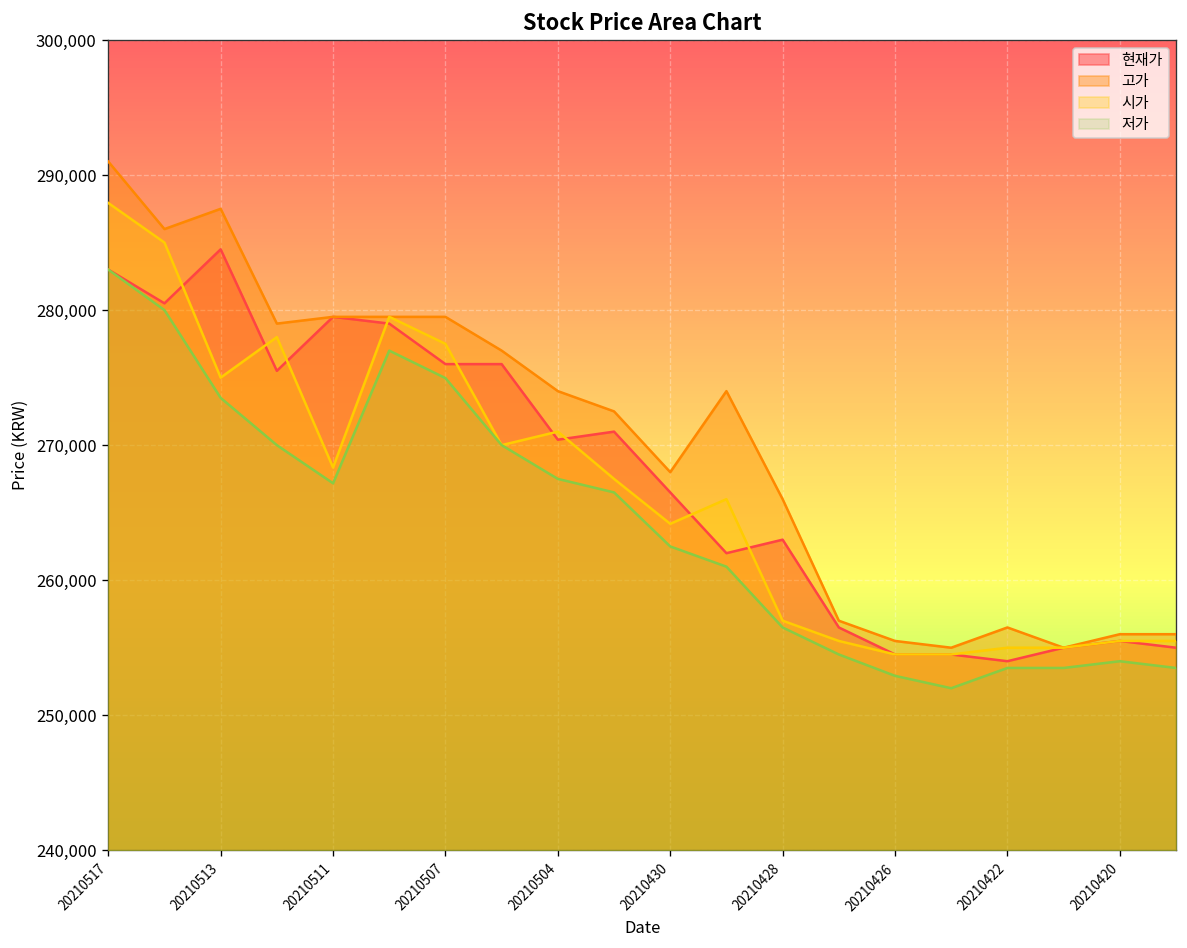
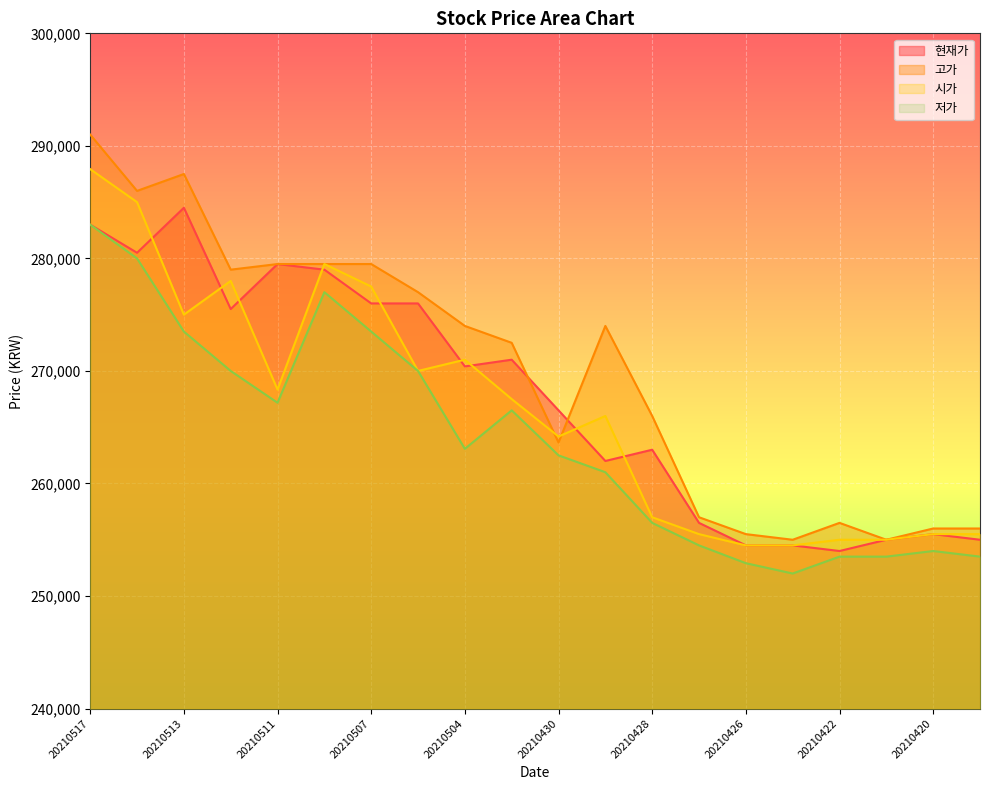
  {
    "현재가": {
      "20210513": "284,500",
      "20210507": "276,000",
      "20210504": "270,400",
      "20210430": "266,500",
      "20210428": "263,000",
      "20210422": "254,000"
    },
    "고가": {
      "20210517": "291,000",
      "20210513": "287,500",
      "20210507": "279,500",
      "20210504": "274,000",
-     "20210430": "268,000",
+     "20210430": "263,600",
      "20210428": "266,000",
      "20210426": "255,500",
      "20210422": "256,500",
      "20210420": "256,000"
    },
    "시가": {
      "20210517": "287,900",
      "20210513": "275,000",
      "20210511": "268,300",
      "20210507": "277,500",
      "20210504": "271,000",
      "20210430": "264,200",
      "20210428": "257,000",
      "20210422": "255,000"
    },
    "저가": {
      "20210513": "273,500",
      "20210511": "267,200",
-     "20210507": "275,000",
-     "20210504": "267,500",
+     "20210507": "273,500",
+     "20210504": "263,100",
      "20210430": "262,500",
      "20210428": "256,500",
      "20210426": "252,900",
      "20210422": "253,500",
      "20210420": "254,000"
    }
  }
